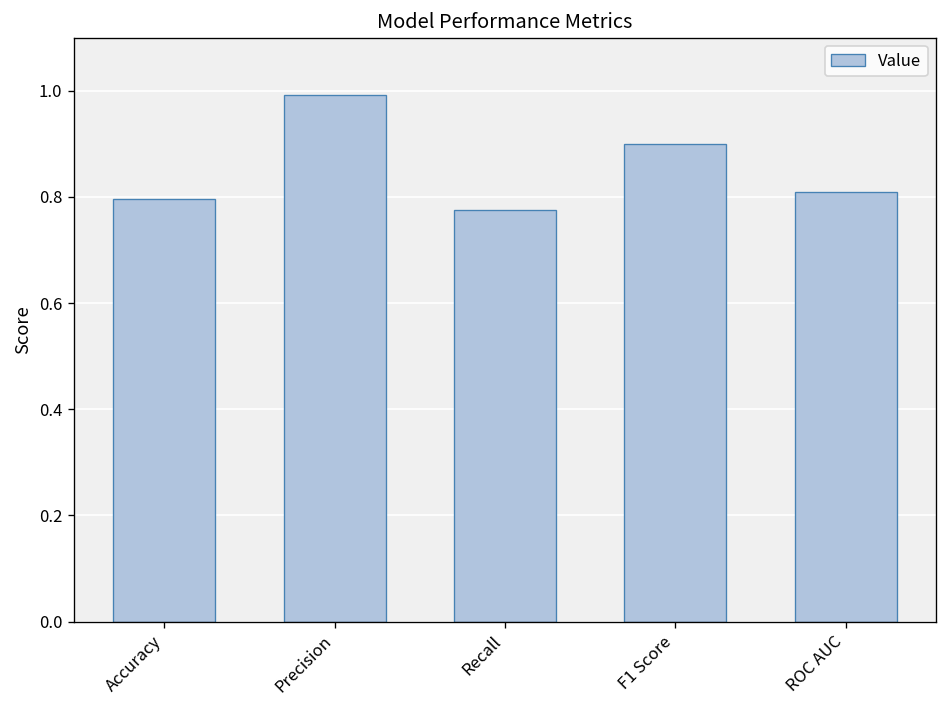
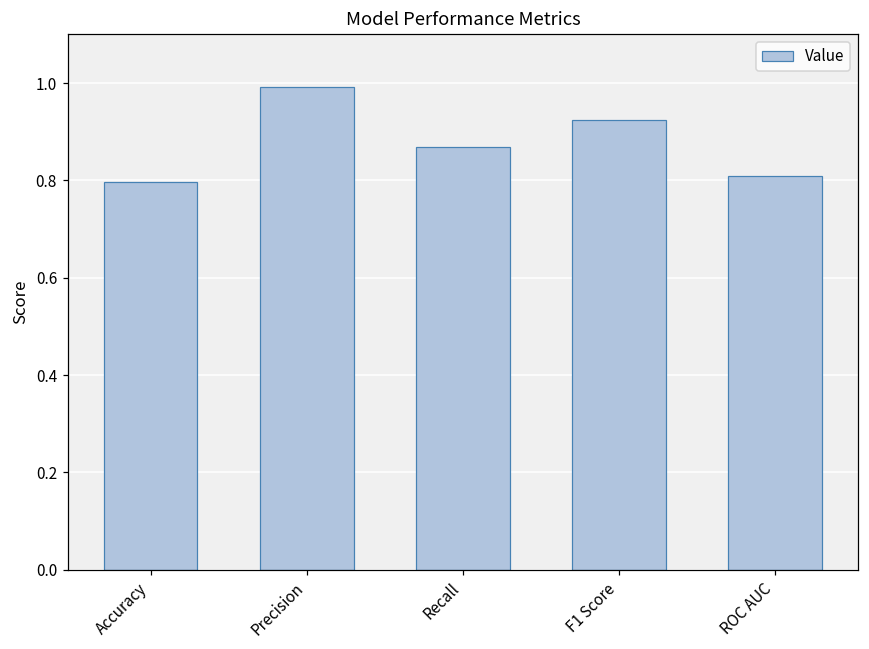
  {
    "Accuracy": 0.80,
    "Precision": 0.99,
-   "Recall": 0.78,
-   "F1 Score": 0.90,
+   "Recall": 0.87,
+   "F1 Score": 0.92,
    "ROC AUC": 0.81
  }
